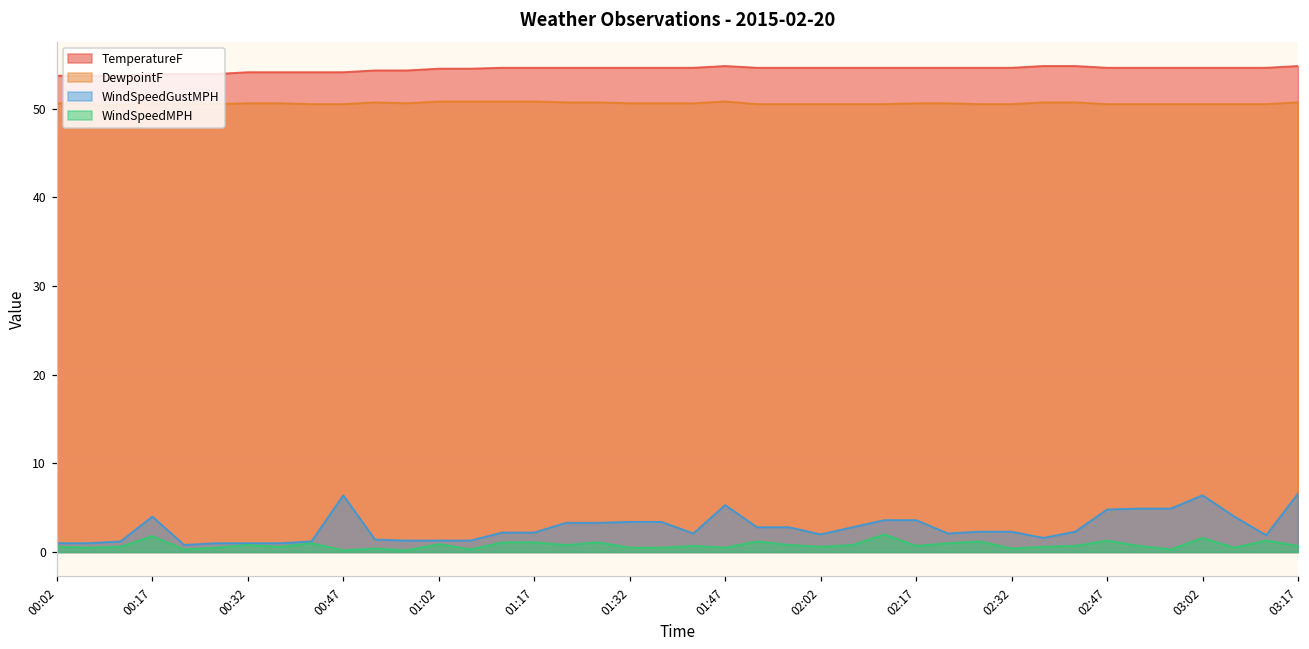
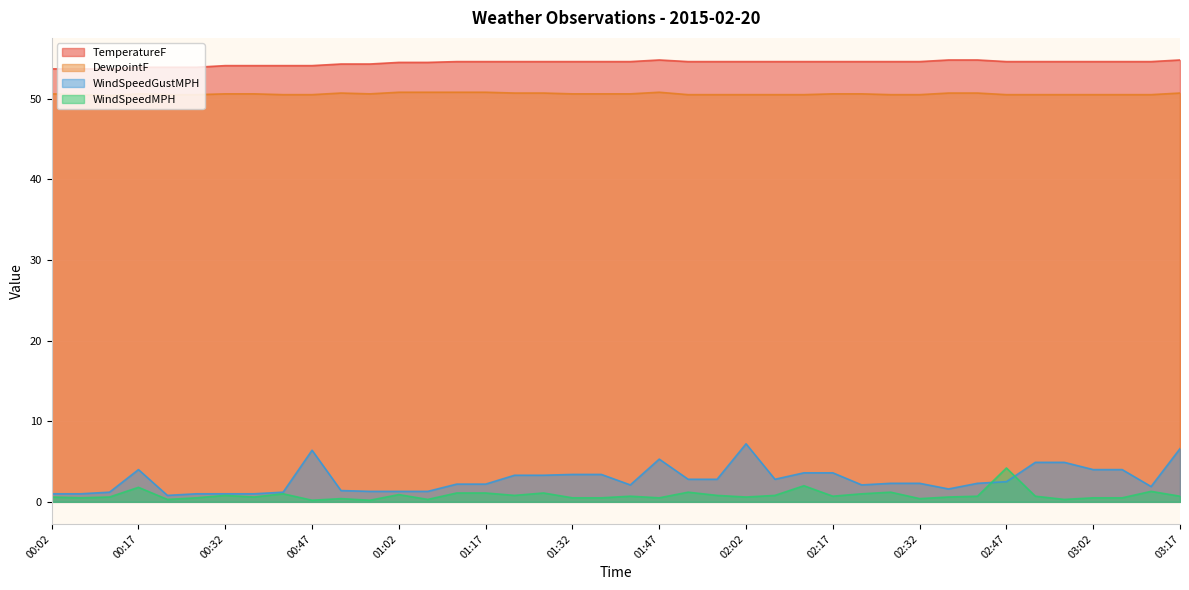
  {
    "WindSpeedGustMPH": {
      "00:02": 1,
      "00:17": 4,
      "00:47": 6,
      "01:02": 1,
      "01:17": 2,
      "01:32": 3,
      "01:47": 5,
-     "02:02": 2,
+     "02:02": 7,
      "02:17": 4,
      "02:32": 2,
-     "02:47": 5,
-     "03:02": 6,
+     "02:47": 3,
+     "03:02": 4,
      "03:17": 7
    },
    "WindSpeedMPH": {
      "00:02": 1,
      "00:17": 2,
      "00:47": 0,
      "01:02": 1,
      "01:17": 1,
      "01:32": 1,
      "01:47": 1,
      "02:02": 1,
      "02:17": 1,
      "02:32": 0,
-     "02:47": 1,
-     "03:02": 2,
+     "02:47": 4,
+     "03:02": 1,
      "03:17": 1
    }
  }
